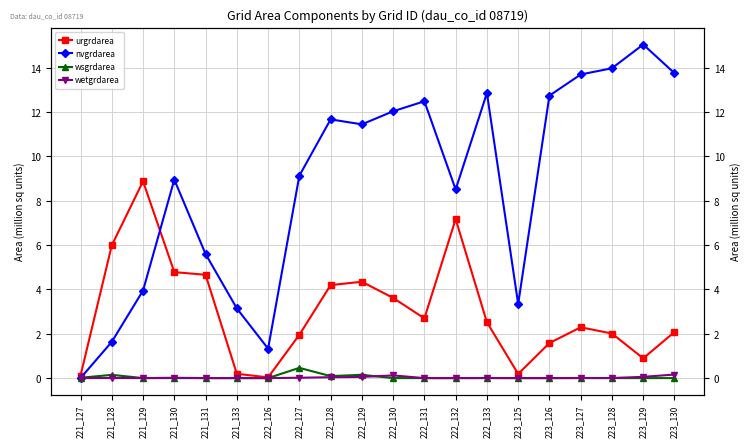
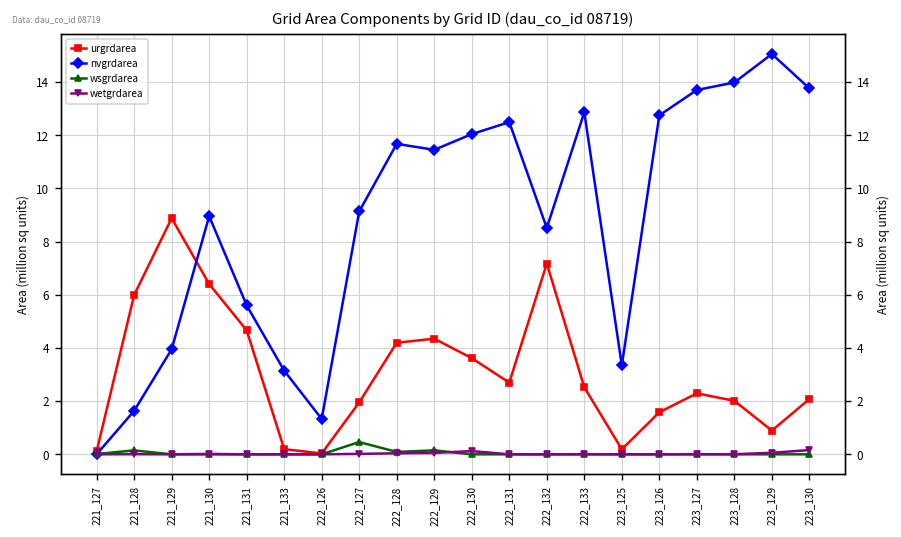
  {
    "urgrdarea": {
      "221_128": 6.0,
      "221_129": 8.9,
-     "221_130": 4.8,
+     "221_130": 6.4,
      "221_131": 4.7,
      "221_133": 0.2,
      "222_127": 2.0,
      "222_128": 4.2,
      "222_129": 4.3,
      "222_130": 3.6,
      "222_131": 2.7,
      "222_132": 7.2,
      "222_133": 2.5,
      "223_125": 0.2,
      "223_126": 1.6,
      "223_127": 2.3,
      "223_128": 2.0,
      "223_129": 0.9,
      "223_130": 2.1
    },
    "nvgrdarea": {
      "221_128": 1.6,
      "221_129": 4.0,
      "221_130": 9.0,
      "221_131": 5.6,
      "221_133": 3.1,
      "222_126": 1.3,
      "222_127": 9.1,
      "222_128": 11.7,
      "222_129": 11.5,
      "222_130": 12.0,
      "222_131": 12.5,
      "222_132": 8.5,
      "222_133": 12.9,
      "223_125": 3.3,
      "223_126": 12.7,
      "223_127": 13.7,
      "223_128": 14.0,
      "223_129": 15.1,
      "223_130": 13.8
    },
    "wsgrdarea": {
      "221_128": 0.1,
      "222_127": 0.5,
      "222_130": 0.0,
      "223_130": 0.0
    },
    "wetgrdarea": {
      "221_128": 0.0,
      "222_127": 0.0,
      "222_130": 0.1,
      "223_130": 0.2
    }
  }
